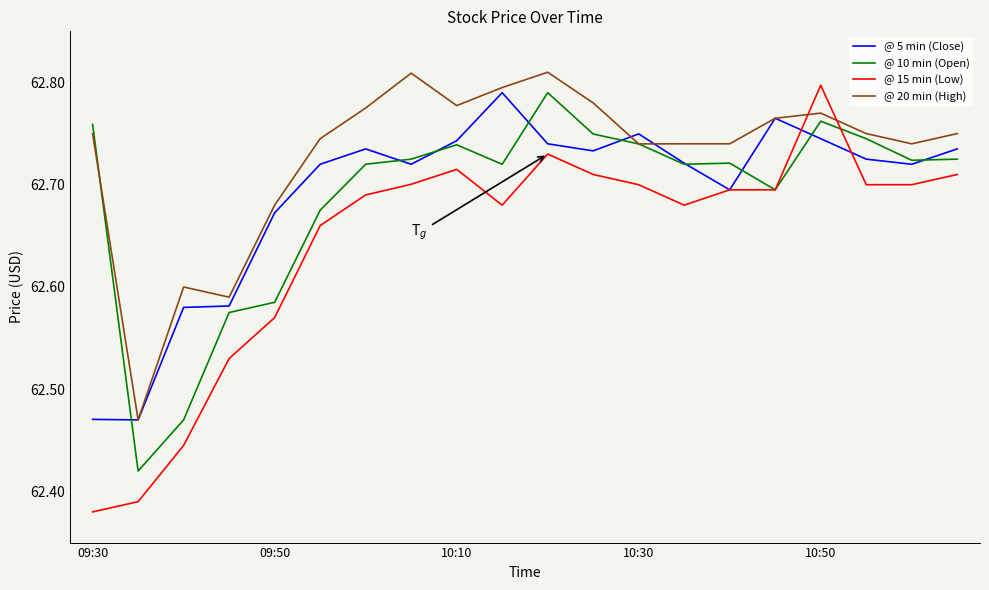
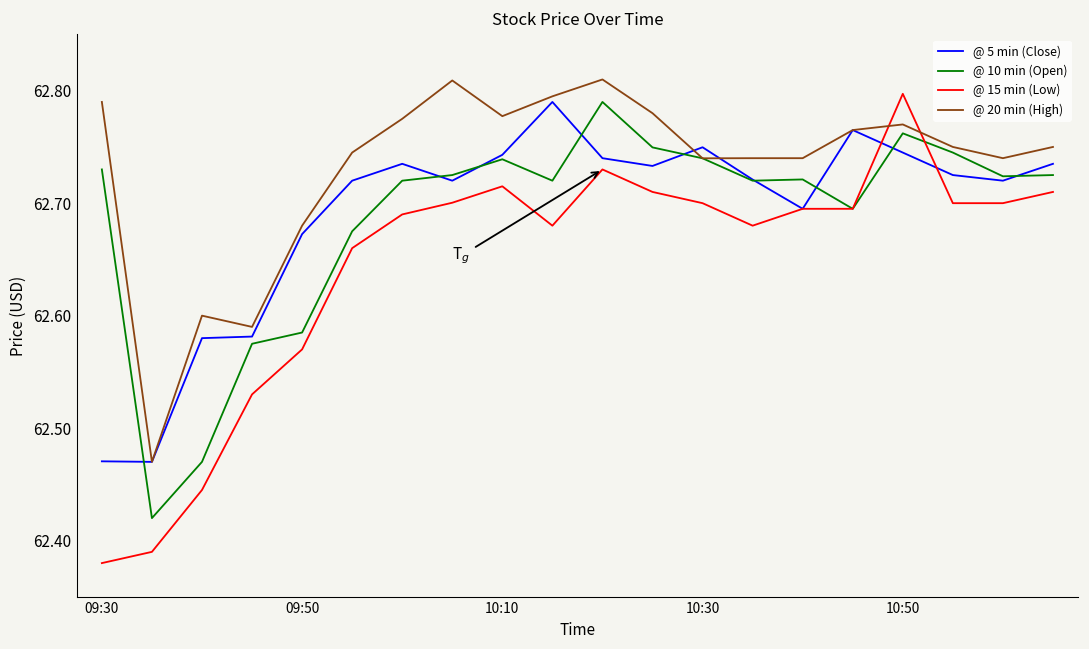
  {
    "@ 5 min (Close)": {
      "09:30": 62.470,
      "09:50": 62.673,
      "10:10": 62.743,
      "10:30": 62.750,
      "10:50": 62.745
    },
    "@ 10 min (Open)": {
-     "09:30": 62.759,
+     "09:30": 62.730,
      "09:50": 62.585,
      "10:10": 62.739,
      "10:50": 62.762
    },
    "@ 15 min (Low)": {
      "09:30": 62.380,
      "09:50": 62.570,
      "10:10": 62.715,
      "10:30": 62.700,
      "10:50": 62.797
    },
    "@ 20 min (High)": {
-     "09:30": 62.75,
+     "09:30": 62.79,
      "09:50": 62.68,
      "10:10": 62.777,
      "10:50": 62.77
    }
  }
